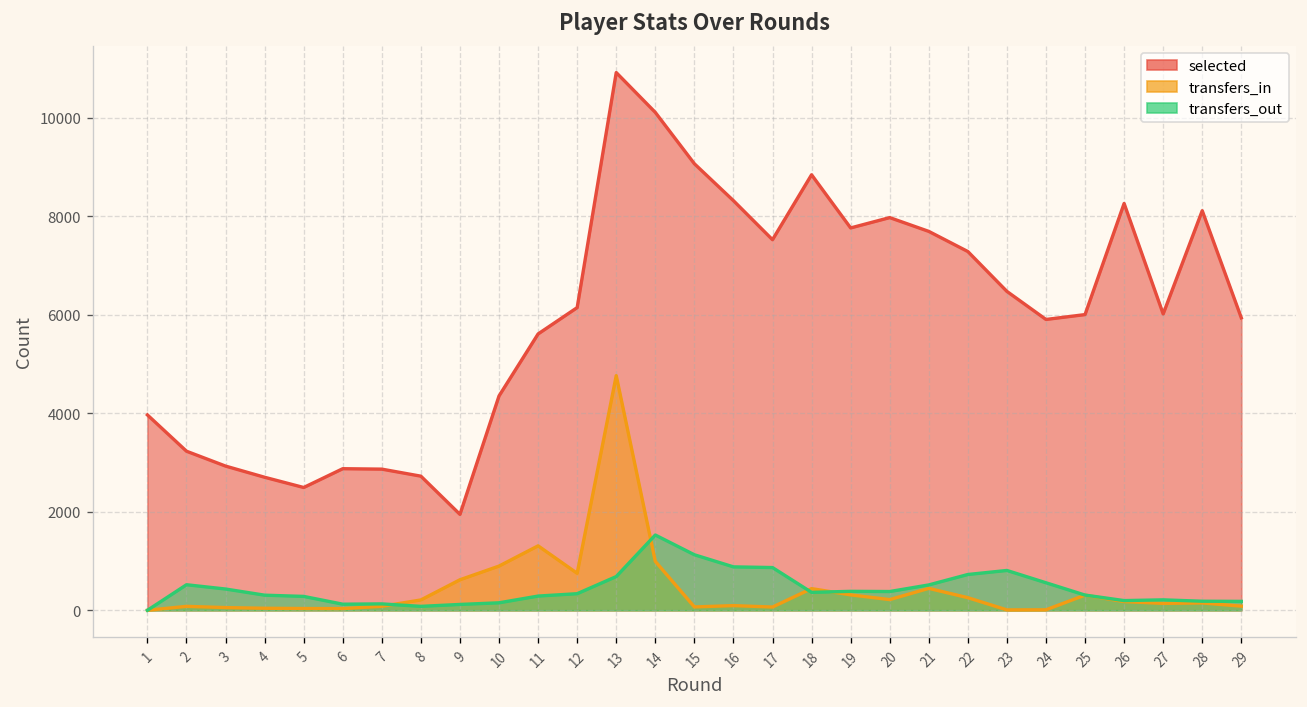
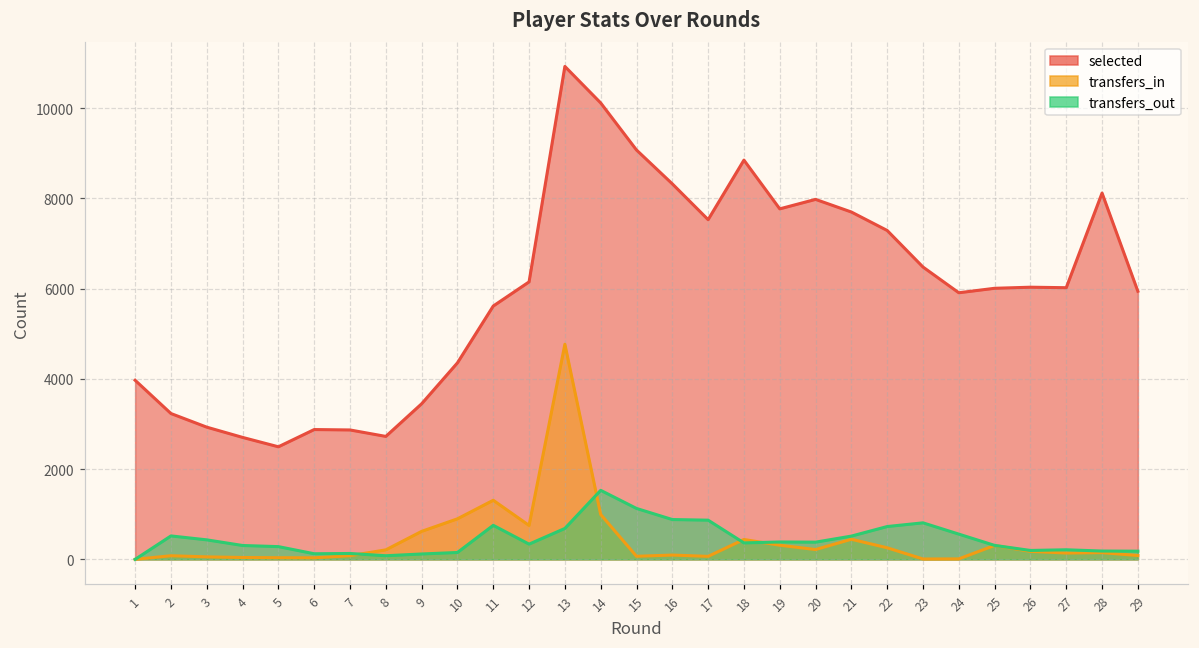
  {
    "selected": {
      "1": 4000,
      "2": 3200,
      "3": 2900,
      "4": 2700,
      "5": 2500,
      "6": 2900,
      "7": 2900,
      "8": 2700,
-     "9": 1900,
+     "9": 3400,
      "10": 4400,
      "11": 5600,
      "12": 6100,
      "13": 10900,
      "14": 10100,
      "15": 9100,
      "16": 8300,
      "17": 7500,
      "18": 8800,
      "19": 7800,
      "20": 8000,
      "21": 7700,
      "22": 7300,
      "23": 6500,
      "24": 5900,
      "25": 6000,
-     "26": 8300,
+     "26": 6000,
      "27": 6000,
      "28": 8100,
      "29": 5900
    },
    "transfers_in": {
      "2": 100,
      "3": 100,
      "4": 0,
      "5": 0,
      "6": 0,
      "8": 200,
      "9": 600,
      "10": 900,
      "11": 1300,
      "12": 800,
      "13": 4800,
      "14": 1000,
      "15": 100,
      "16": 100,
      "17": 100,
      "18": 400,
      "19": 300,
      "20": 200,
      "21": 400,
      "22": 300,
      "23": 0,
      "24": 0,
      "27": 100,
      "29": 100
    },
    "transfers_out": {
      "2": 500,
      "3": 400,
      "4": 300,
      "5": 300,
      "6": 100,
      "8": 100,
      "9": 100,
      "10": 200,
-     "11": 300,
+     "11": 800,
      "12": 300,
      "13": 700,
      "14": 1500,
      "15": 1100,
      "16": 900,
      "17": 900,
      "18": 400,
      "19": 400,
      "20": 400,
      "21": 500,
      "22": 700,
      "23": 800,
      "24": 600,
      "27": 200,
      "29": 200
    }
  }
